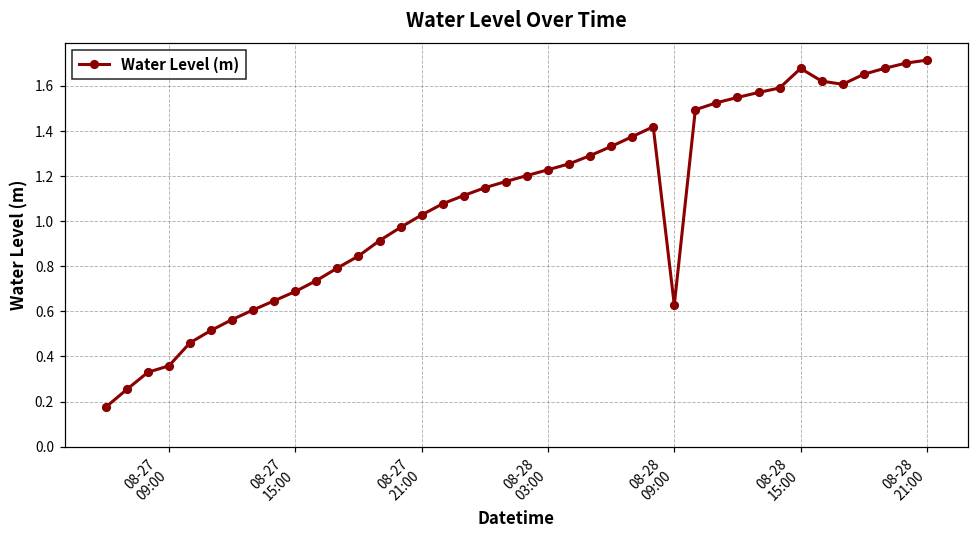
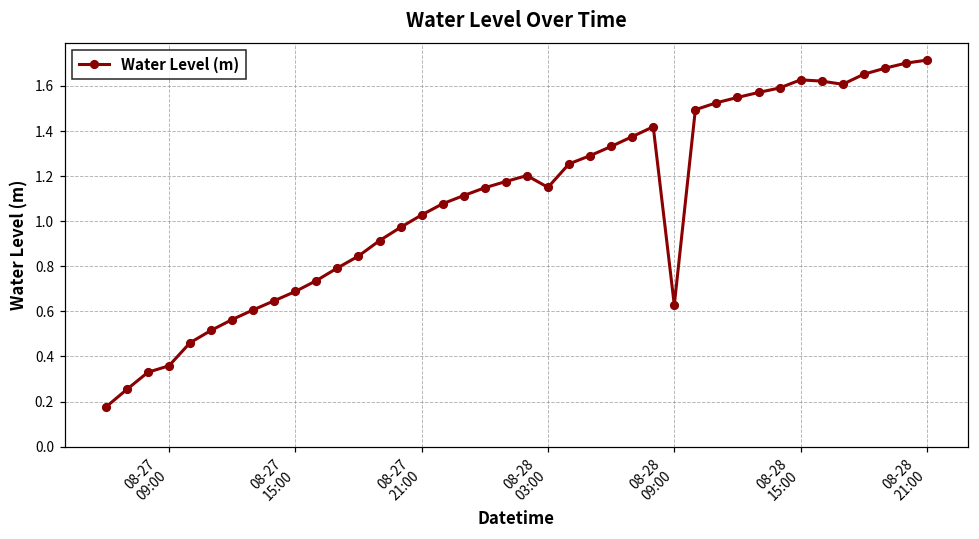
  {
    "08-27 09:00": 0.36,
    "08-27 15:00": 0.69,
    "08-27 21:00": 1.03,
-   "08-28 03:00": 1.23,
+   "08-28 03:00": 1.15,
    "08-28 09:00": 0.63,
-   "08-28 15:00": 1.68,
+   "08-28 15:00": 1.63,
    "08-28 21:00": 1.71
  }
